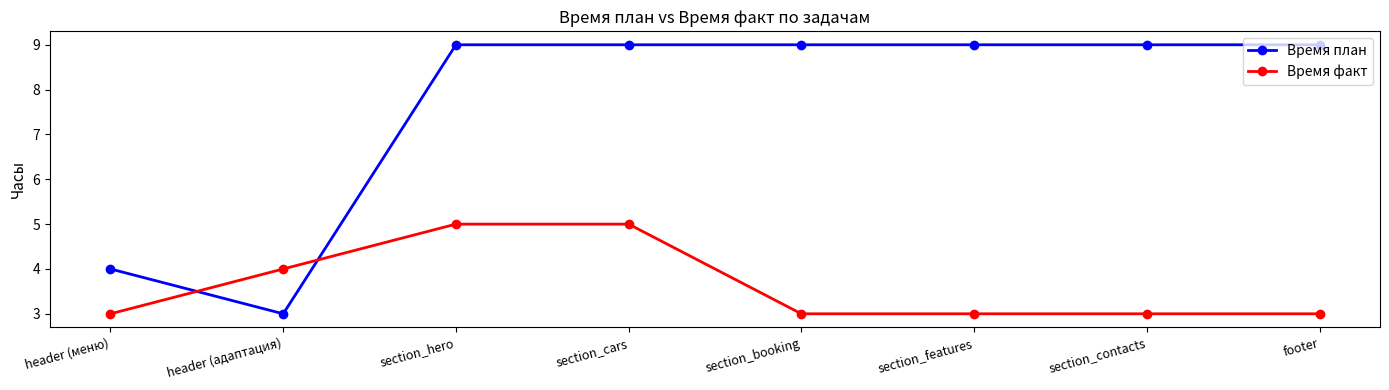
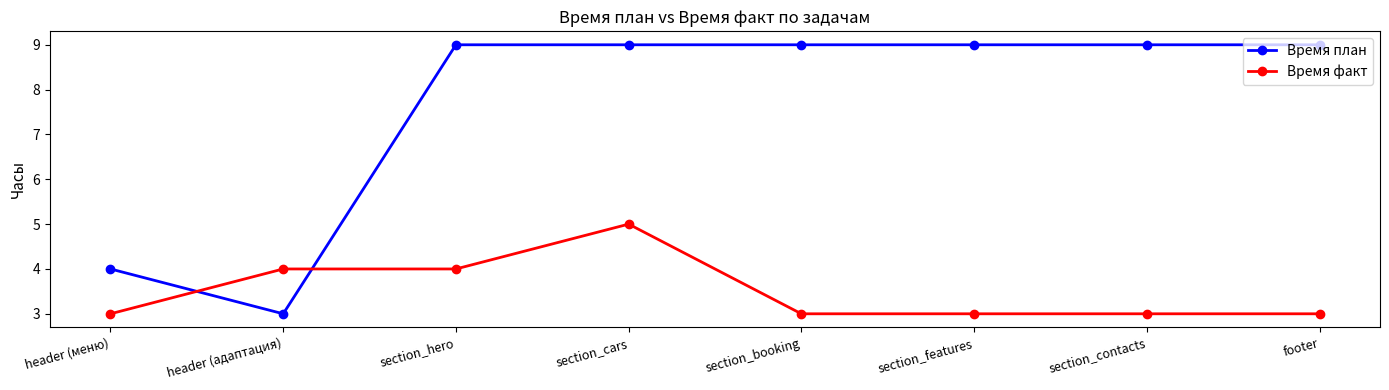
  {
    "Время план": {
      "header (меню)": 4,
      "header (адаптация)": 3,
      "section_hero": 9,
      "section_cars": 9,
      "section_booking": 9,
      "section_features": 9,
      "section_contacts": 9
    },
    "Время факт": {
      "header (меню)": 3,
      "header (адаптация)": 4,
-     "section_hero": 5,
+     "section_hero": 4,
      "section_cars": 5,
      "section_booking": 3,
      "section_features": 3,
      "section_contacts": 3,
      "footer": 3
    }
  }
